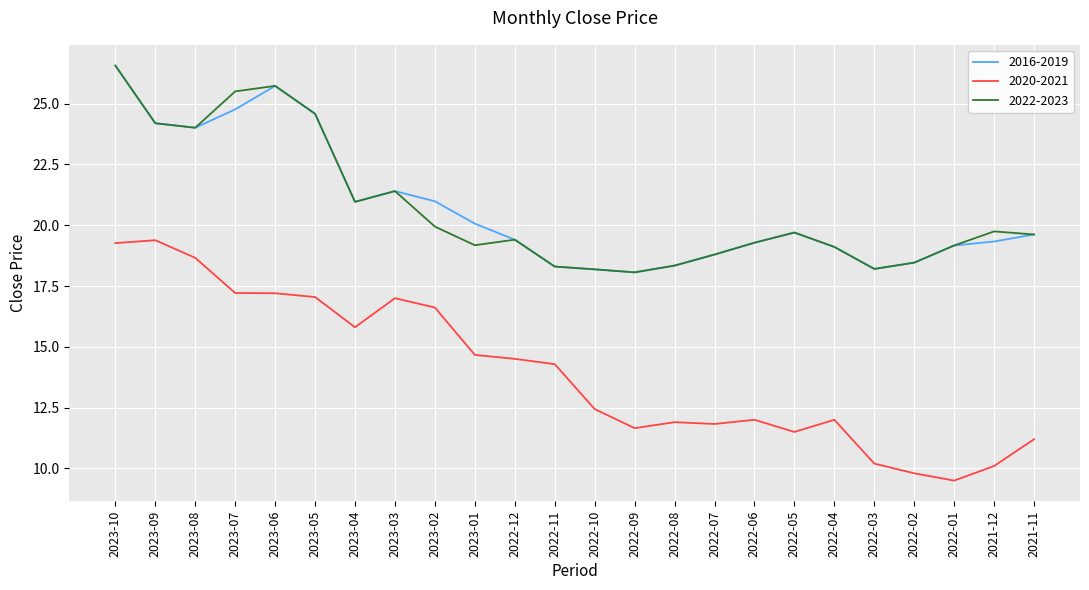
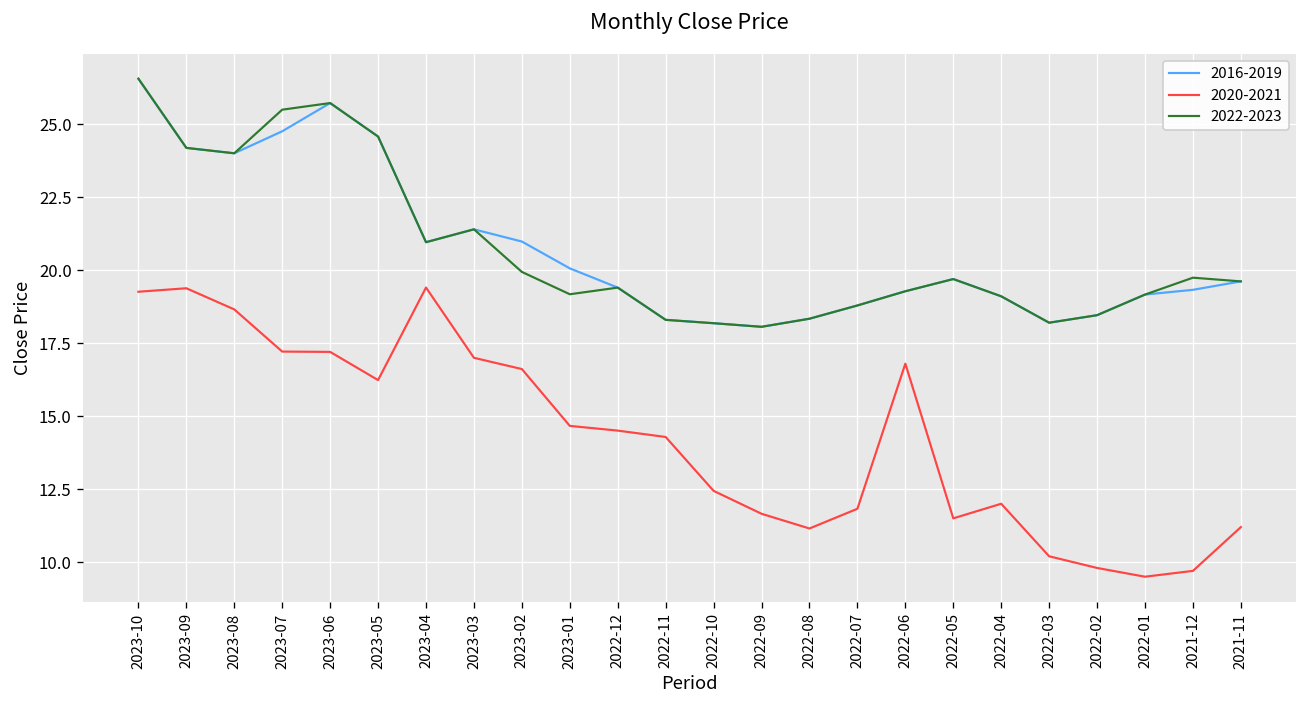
  {
    "2016-2019": {
      "2023-07": 24.8,
      "2023-02": 21.0,
      "2023-01": 20.1,
      "2021-12": 19.3
    },
    "2020-2021": {
      "2023-10": 19.3,
      "2023-09": 19.4,
      "2023-08": 18.7,
      "2023-07": 17.2,
      "2023-06": 17.2,
-     "2023-05": 17.0,
-     "2023-04": 15.8,
+     "2023-05": 16.2,
+     "2023-04": 19.4,
      "2023-03": 17.0,
      "2023-02": 16.6,
      "2023-01": 14.7,
      "2022-12": 14.5,
      "2022-11": 14.3,
      "2022-10": 12.4,
      "2022-09": 11.7,
-     "2022-08": 11.9,
+     "2022-08": 11.2,
      "2022-07": 11.8,
-     "2022-06": 12.0,
+     "2022-06": 16.8,
      "2022-05": 11.5,
      "2022-04": 12.0,
      "2022-03": 10.2,
      "2022-02": 9.8,
      "2022-01": 9.5,
-     "2021-12": 10.1,
+     "2021-12": 9.7,
      "2021-11": 11.2
    },
    "2022-2023": {
      "2023-07": 25.5,
      "2023-02": 19.9,
      "2023-01": 19.2,
      "2021-12": 19.7
    }
  }
